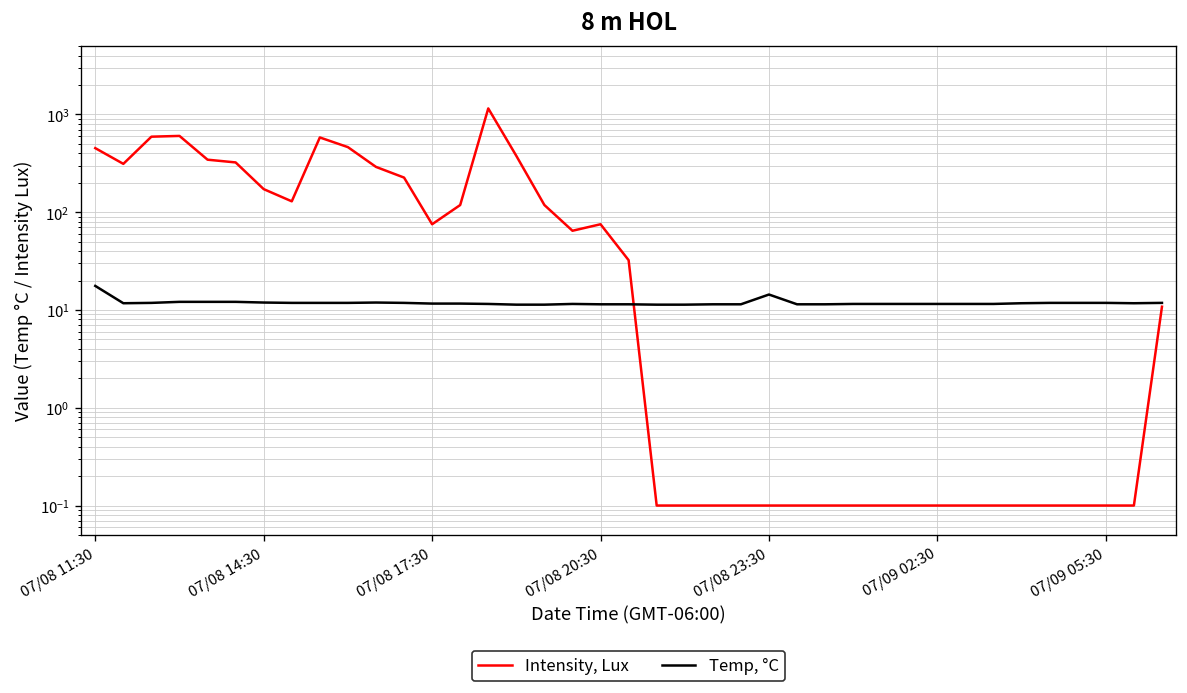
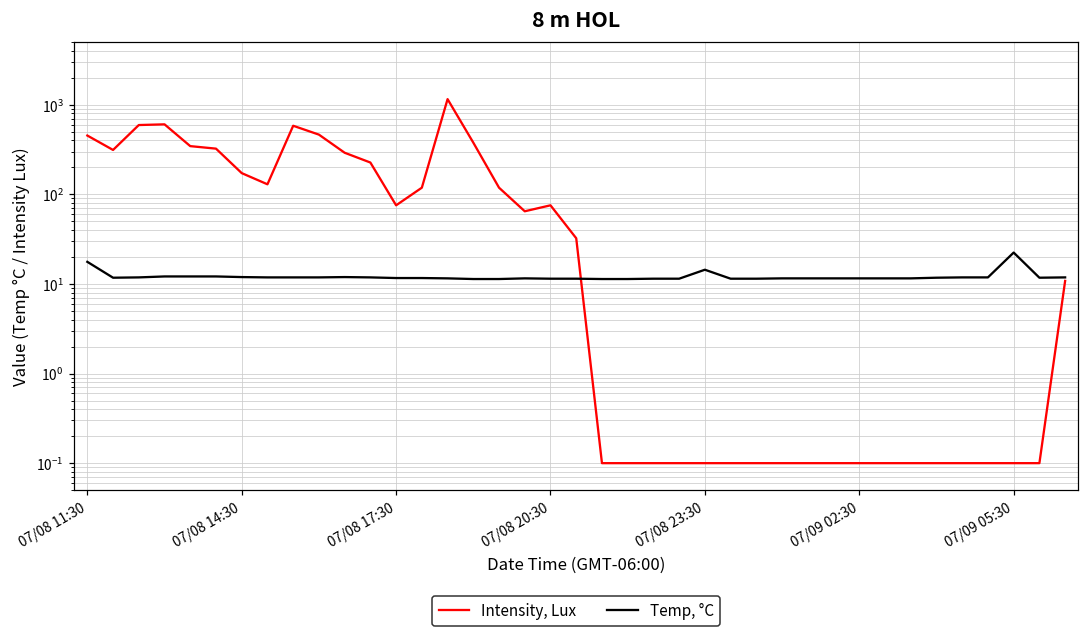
  {
    "Intensity, Lux": {
      "07/08 11:30": 500,
      "07/08 14:30": 170,
      "07/08 17:30": 80,
      "07/08 20:30": 80,
      "07/08 23:30": 0.10,
      "07/09 02:30": 0.10,
      "07/09 05:30": 0.10
    },
    "Temp, °C": {
      "07/08 11:30": 18,
      "07/08 14:30": 12,
      "07/08 17:30": 12,
      "07/08 20:30": 11,
      "07/08 23:30": 14,
      "07/09 02:30": 12,
-     "07/09 05:30": 12
+     "07/09 05:30": 22
    }
  }
